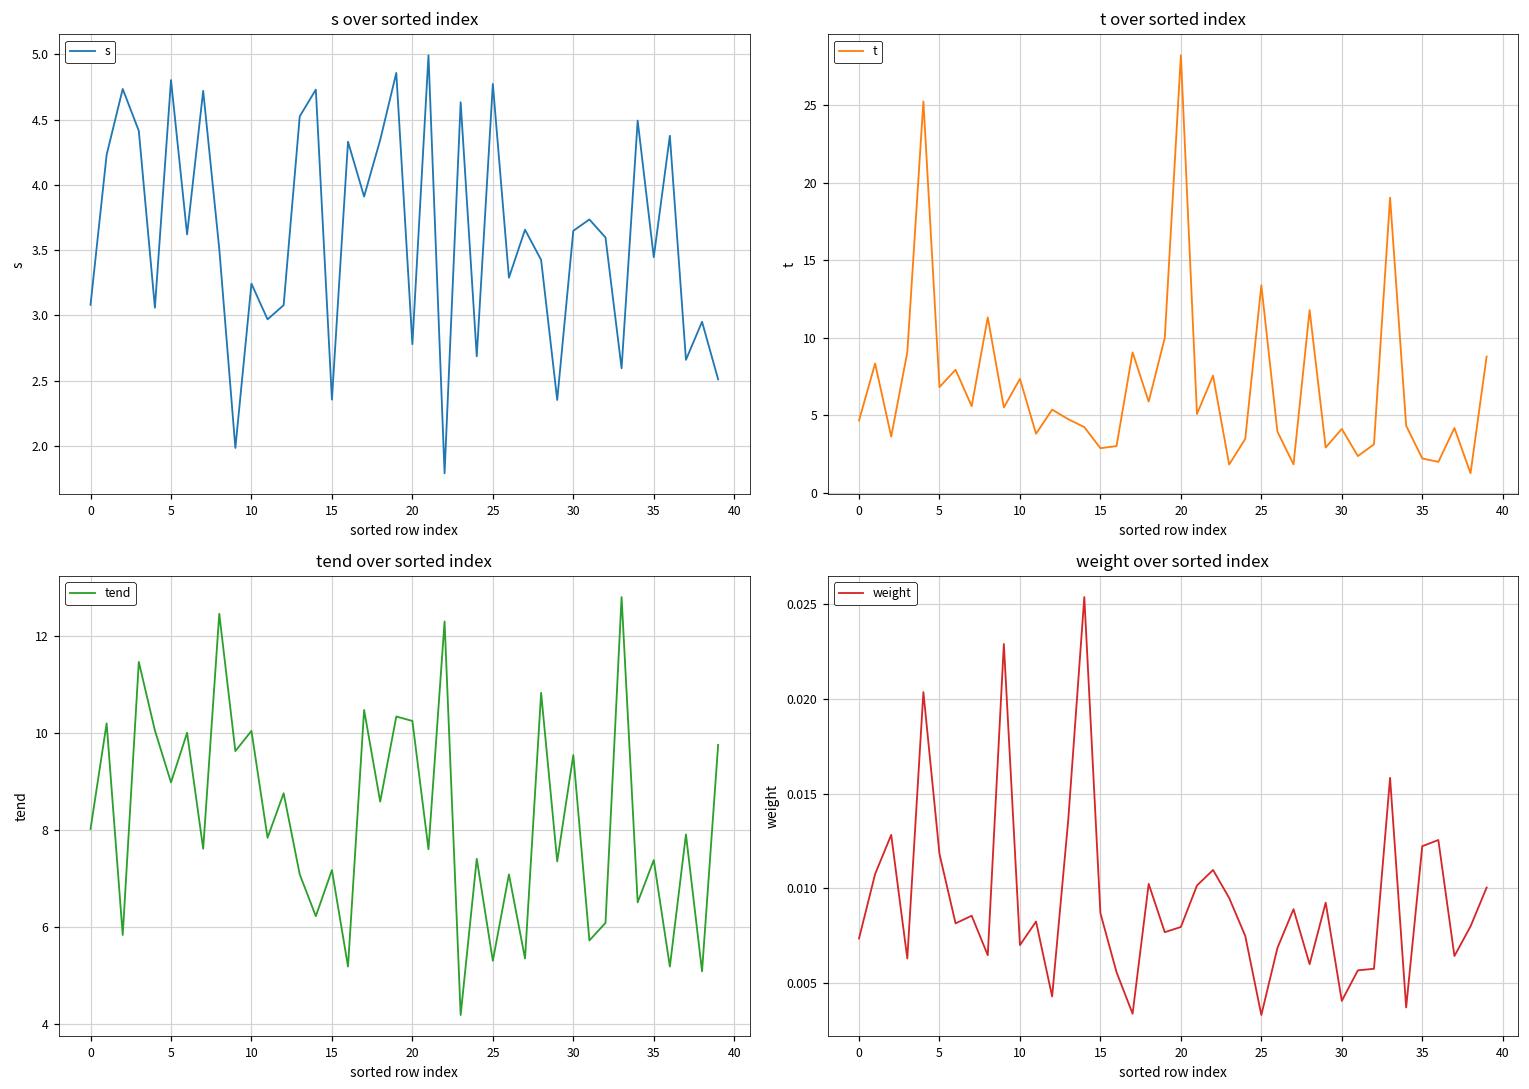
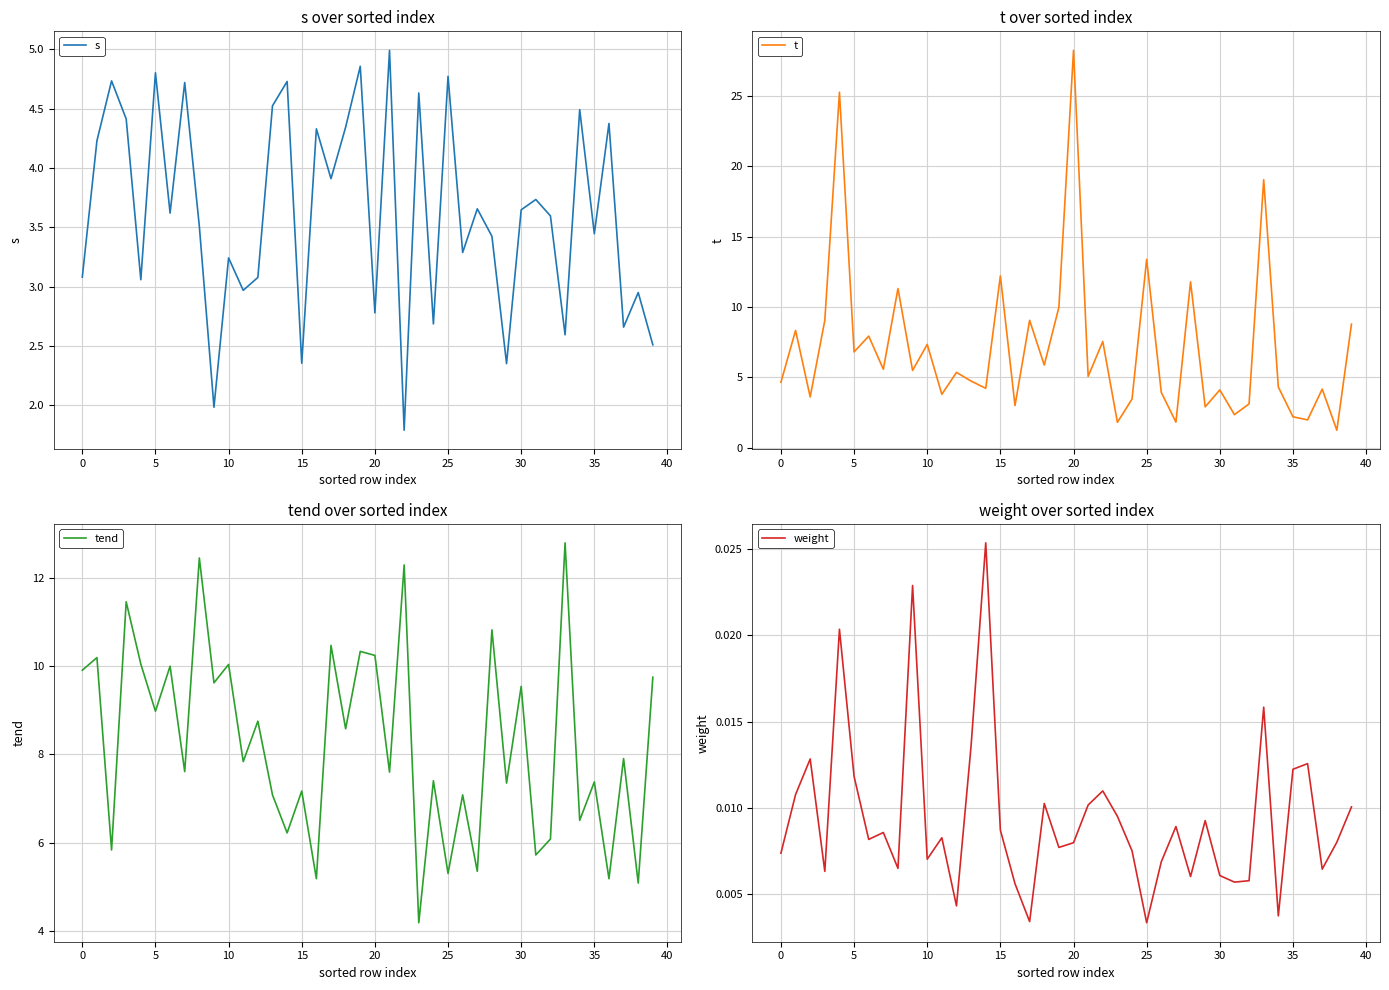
  {
    "s over sorted index": {
      "0": 3.08,
      "5": 4.80,
      "10": 3.24,
      "15": 2.36,
      "20": 2.78,
      "25": 4.77,
      "30": 3.65,
      "35": 3.45
    },
    "t over sorted index": {
      "0": 4.7,
      "5": 6.8,
      "10": 7.3,
-     "15": 2.9,
+     "15": 12.2,
      "20": 28.2,
      "25": 13.4,
      "30": 4.1,
      "35": 2.2
    },
    "tend over sorted index": {
-     "0": 8.0,
+     "0": 9.9,
      "5": 9.0,
      "10": 10.0,
      "15": 7.2,
      "20": 10.2,
      "25": 5.3,
      "30": 9.5,
      "35": 7.4
    },
    "weight over sorted index": {
      "0": 0.0074,
      "5": 0.0118,
      "10": 0.0070,
      "15": 0.0087,
      "20": 0.0080,
      "25": 0.0033,
-     "30": 0.0041,
+     "30": 0.0061,
      "35": 0.0122
    }
  }
